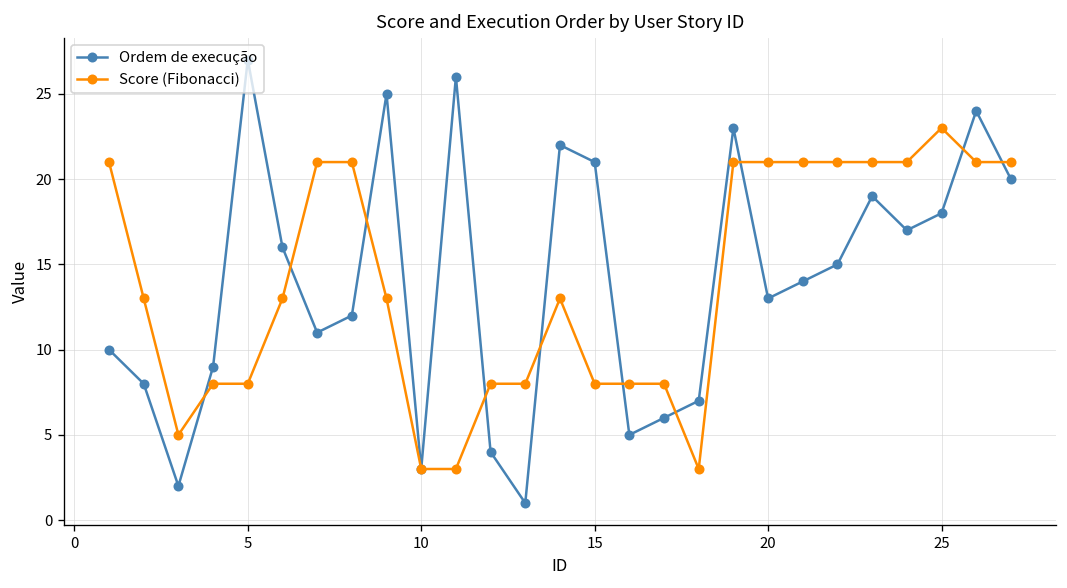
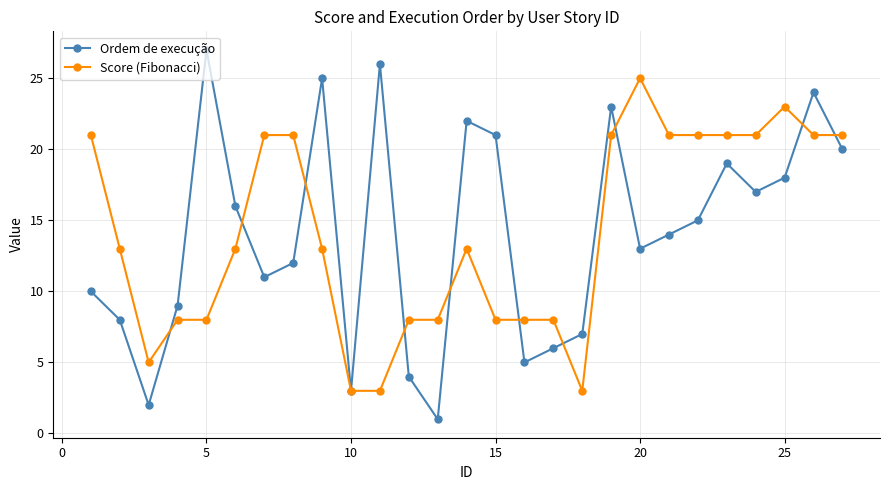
  {
    "Ordem de execução": {
      "15": 21,
      "20": 13,
      "25": 18
    },
    "Score (Fibonacci)": {
      "5": 8,
      "15": 8,
-     "20": 21,
+     "20": 25,
      "25": 23
    }
  }
